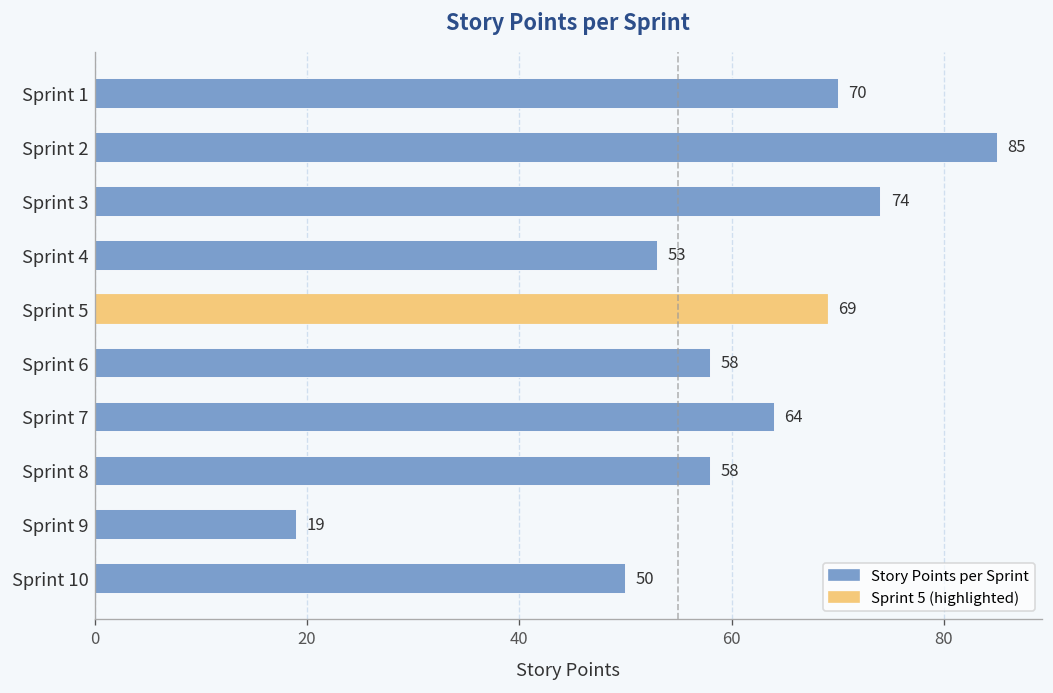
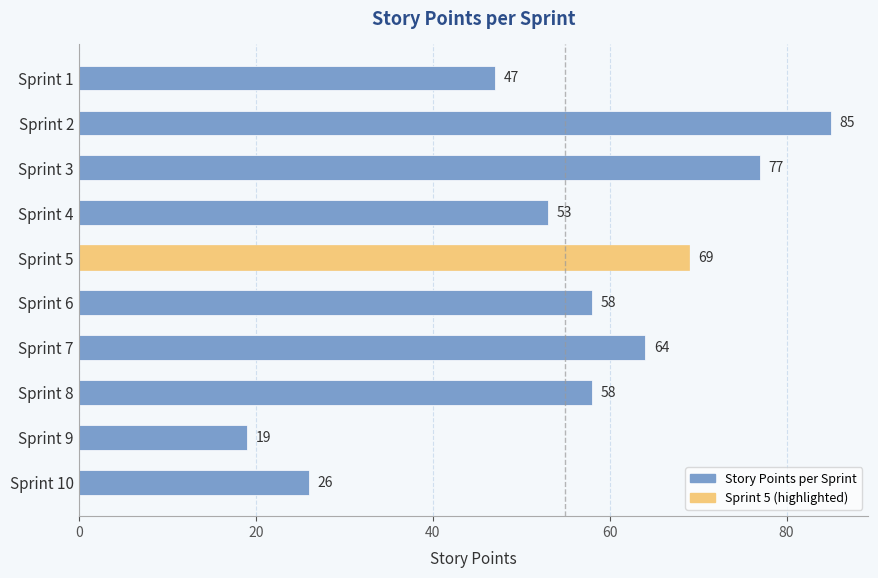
  {
-   "Sprint 1": 70,
+   "Sprint 1": 47,
    "Sprint 2": 85,
-   "Sprint 3": 74,
+   "Sprint 3": 77,
    "Sprint 4": 53,
    "Sprint 5": 69,
    "Sprint 6": 58,
    "Sprint 7": 64,
    "Sprint 8": 58,
    "Sprint 9": 19,
-   "Sprint 10": 50
+   "Sprint 10": 26
  }
